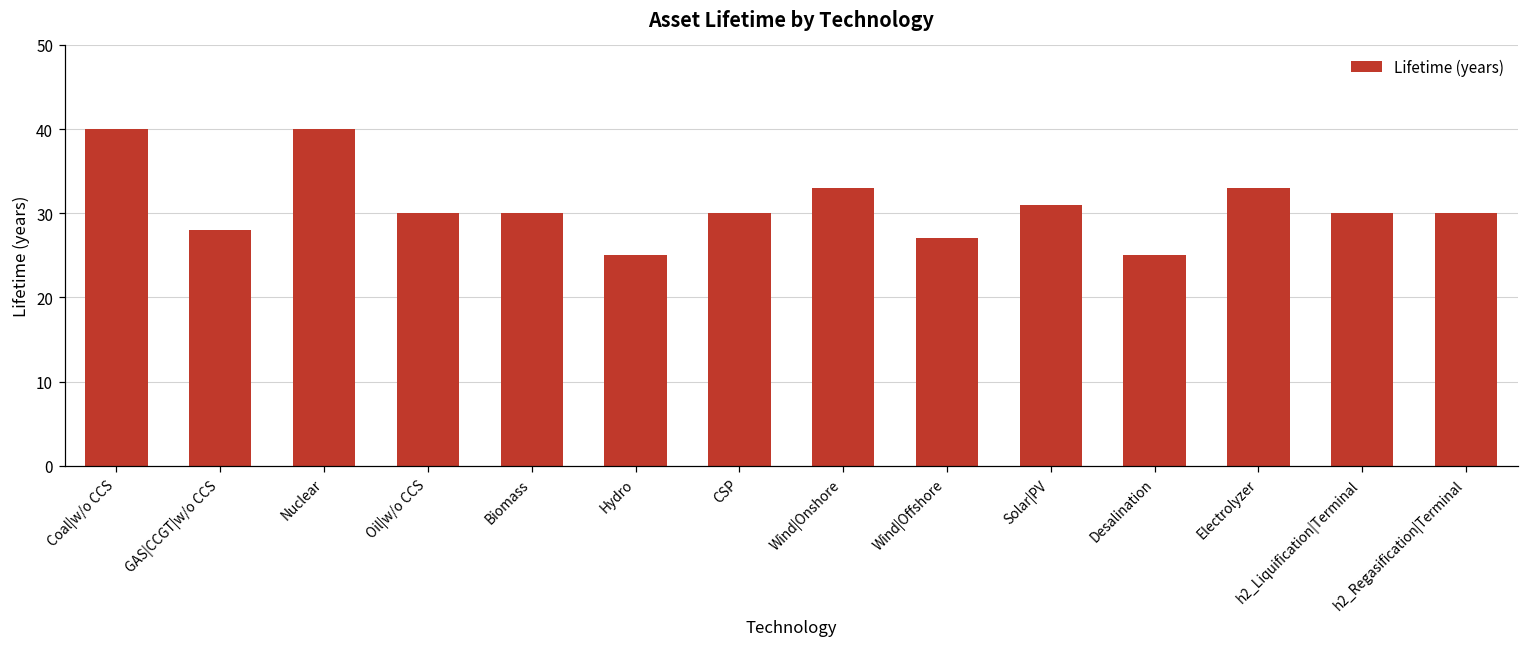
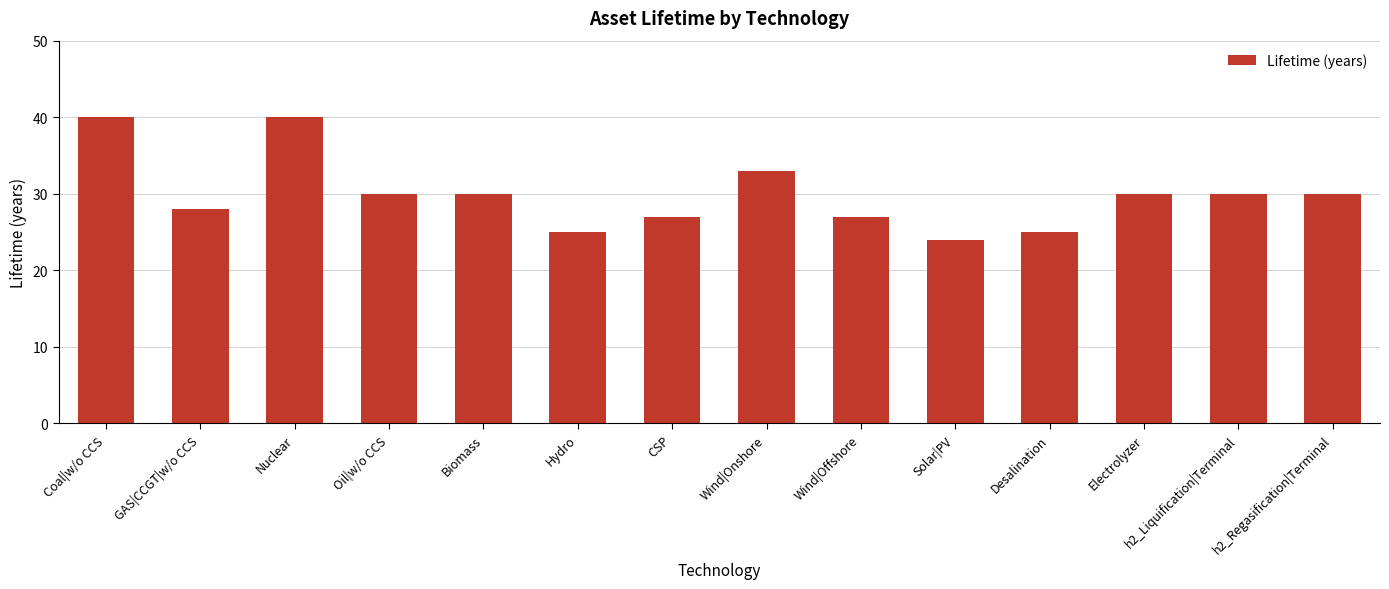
  {
    "Coal|w/o CCS": 40,
    "GAS|CCGT|w/o CCS": 28,
    "Nuclear": 40,
    "Oil|w/o CCS": 30,
    "Biomass": 30,
    "Hydro": 25,
-   "CSP": 30,
+   "CSP": 27,
    "Wind|Onshore": 33,
    "Wind|Offshore": 27,
-   "Solar|PV": 31,
+   "Solar|PV": 24,
    "Desalination": 25,
-   "Electrolyzer": 33,
+   "Electrolyzer": 30,
    "h2_Liquification|Terminal": 30,
    "h2_Regasification|Terminal": 30
  }
